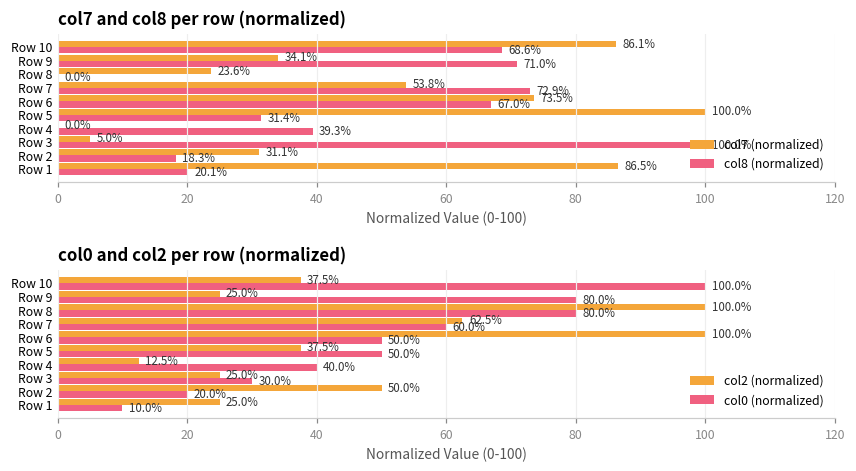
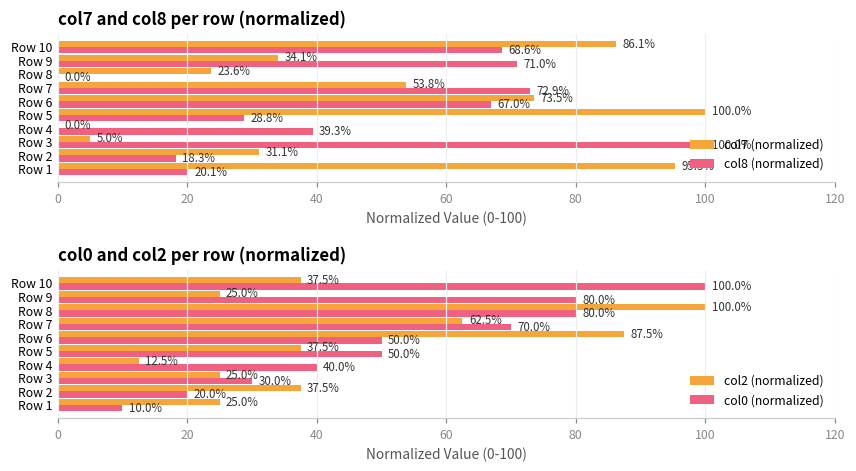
  {
    "col7 and col8 per row (normalized)": {
      "col7 (normalized)": {
        "Row 10": "86.1%",
        "Row 9": "34.1%",
        "Row 8": "23.6%",
        "Row 7": "53.8%",
        "Row 5": "100.0%",
        "Row 4": "0.0%",
        "Row 3": "5.0%",
        "Row 2": "31.1%",
-       "Row 1": "86.5%"
+       "Row 1": "95.3%"
      },
      "col8 (normalized)": {
        "Row 10": "68.6%",
        "Row 9": "71.0%",
        "Row 8": "0.0%",
        "Row 6": "67.0%",
-       "Row 5": "31.4%",
+       "Row 5": "28.8%",
        "Row 4": "39.3%",
        "Row 3": "100.0%",
        "Row 2": "18.3%",
        "Row 1": "20.1%"
      }
    },
    "col0 and col2 per row (normalized)": {
      "col2 (normalized)": {
        "Row 10": "37.5%",
        "Row 9": "25.0%",
        "Row 8": "100.0%",
-       "Row 6": "100.0%",
+       "Row 6": "87.5%",
        "Row 5": "37.5%",
        "Row 4": "12.5%",
        "Row 3": "25.0%",
-       "Row 2": "50.0%",
+       "Row 2": "37.5%",
        "Row 1": "25.0%"
      },
      "col0 (normalized)": {
        "Row 10": "100.0%",
        "Row 9": "80.0%",
        "Row 8": "80.0%",
-       "Row 7": "60.0%",
+       "Row 7": "70.0%",
        "Row 6": "50.0%",
        "Row 5": "50.0%",
        "Row 4": "40.0%",
        "Row 3": "30.0%",
        "Row 2": "20.0%",
        "Row 1": "10.0%"
      }
    }
  }
